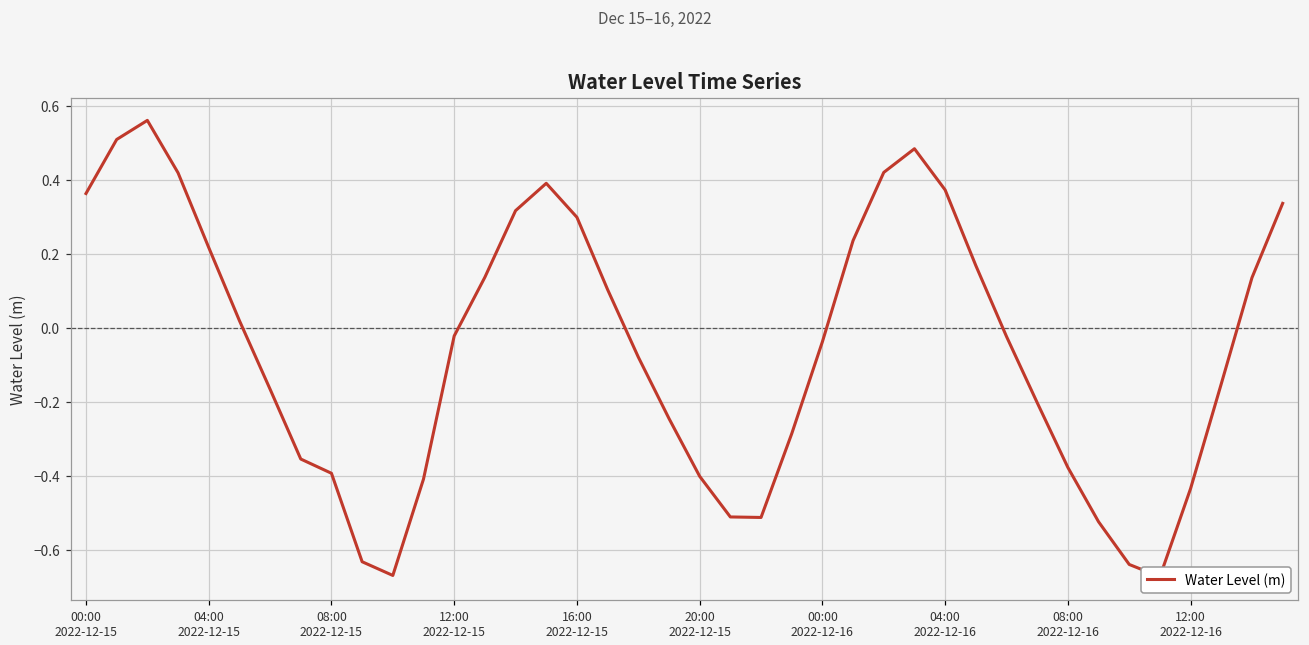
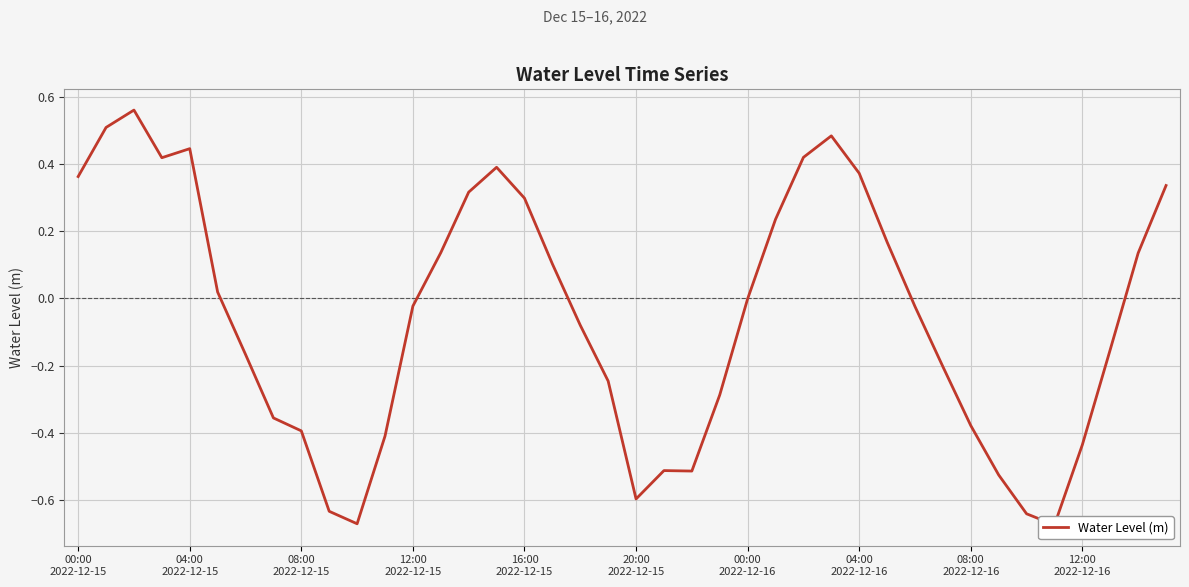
  {
    "00:00 2022-12-15": 0.36,
-   "04:00 2022-12-15": 0.22,
+   "04:00 2022-12-15": 0.45,
    "08:00 2022-12-15": -0.39,
    "12:00 2022-12-15": -0.02,
    "16:00 2022-12-15": 0.30,
-   "20:00 2022-12-15": -0.40,
-   "00:00 2022-12-16": -0.04,
+   "20:00 2022-12-15": -0.60,
+   "00:00 2022-12-16": 0.00,
    "04:00 2022-12-16": 0.37,
    "08:00 2022-12-16": -0.38,
    "12:00 2022-12-16": -0.44
  }
